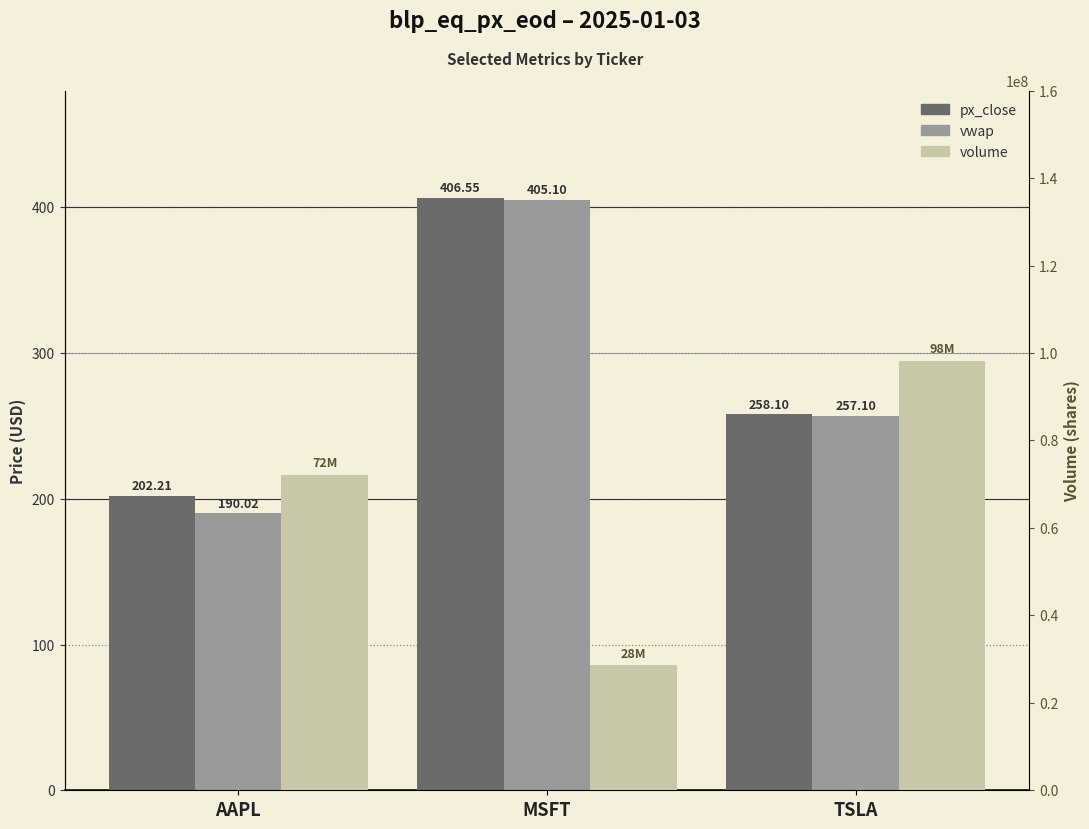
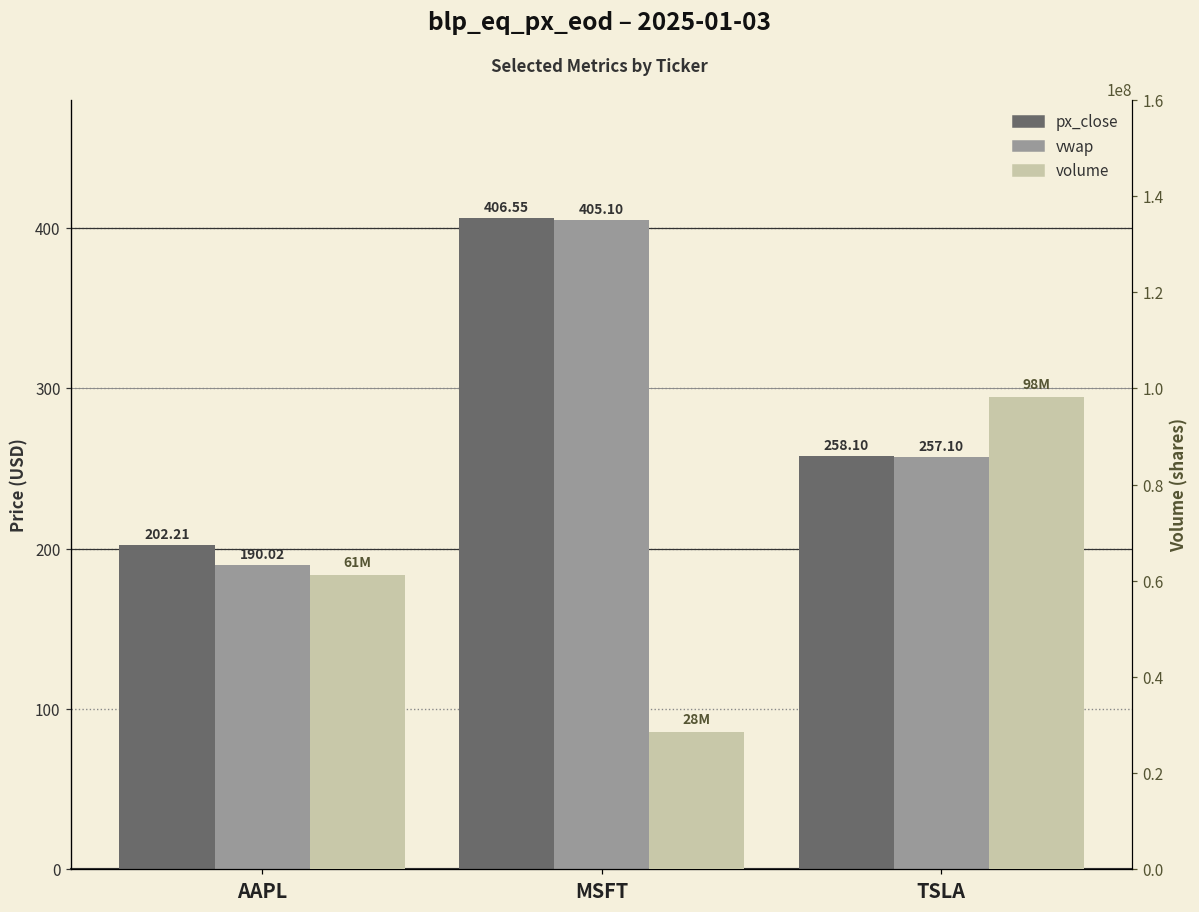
  {
    "px_close": {
      "AAPL": "202.21",
      "MSFT": "406.55",
      "TSLA": "258.10"
    },
    "vwap": {
      "AAPL": "190.02",
      "MSFT": "405.10",
      "TSLA": "257.10"
    },
    "volume": {
-     "AAPL": "72M",
+     "AAPL": "61M",
      "TSLA": "98M"
    }
  }
